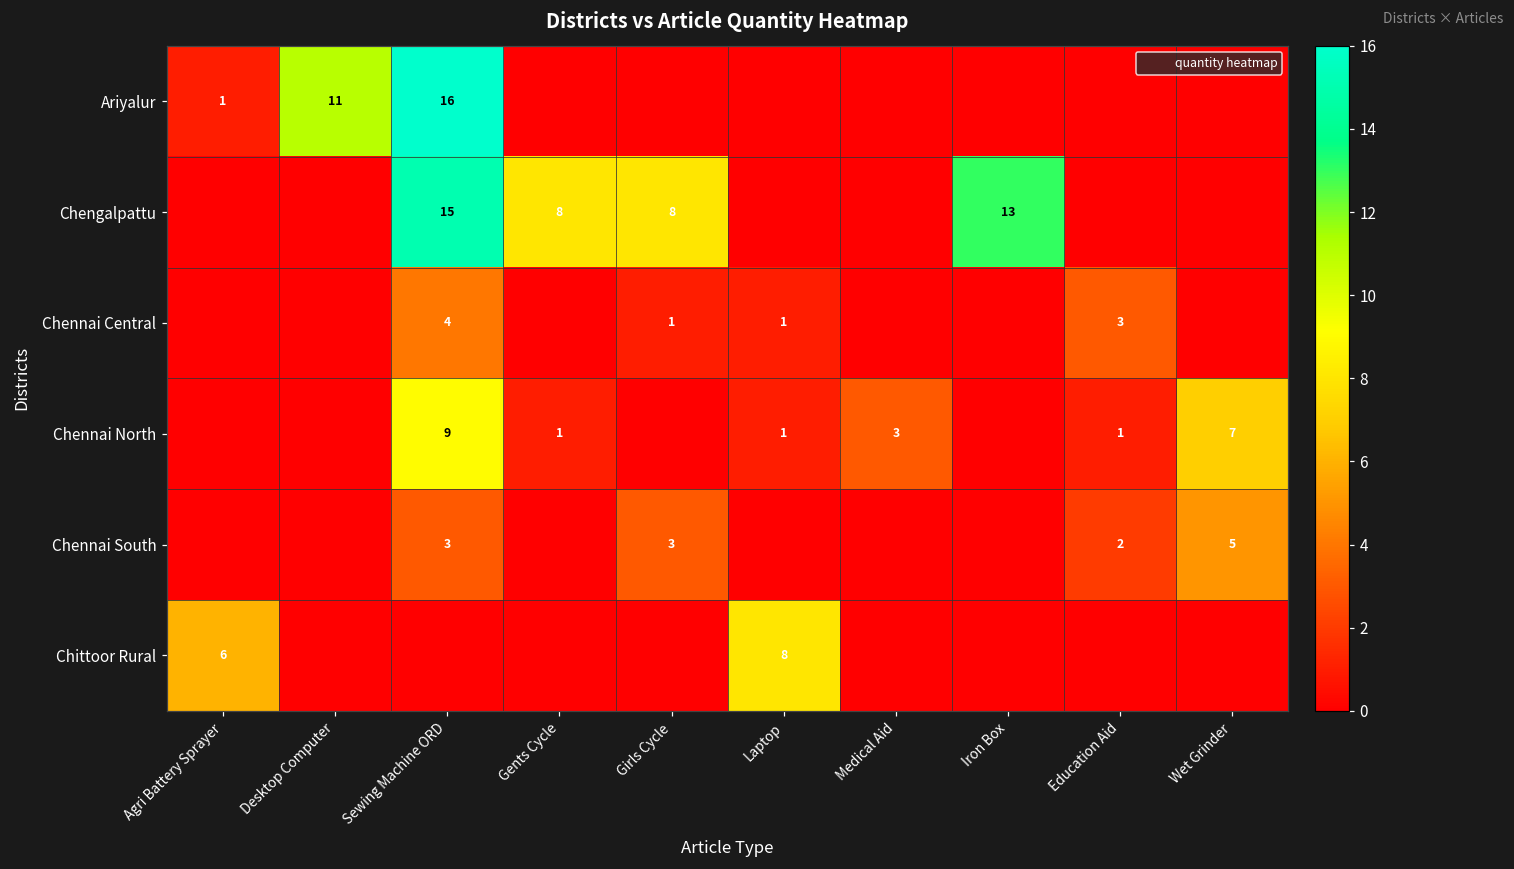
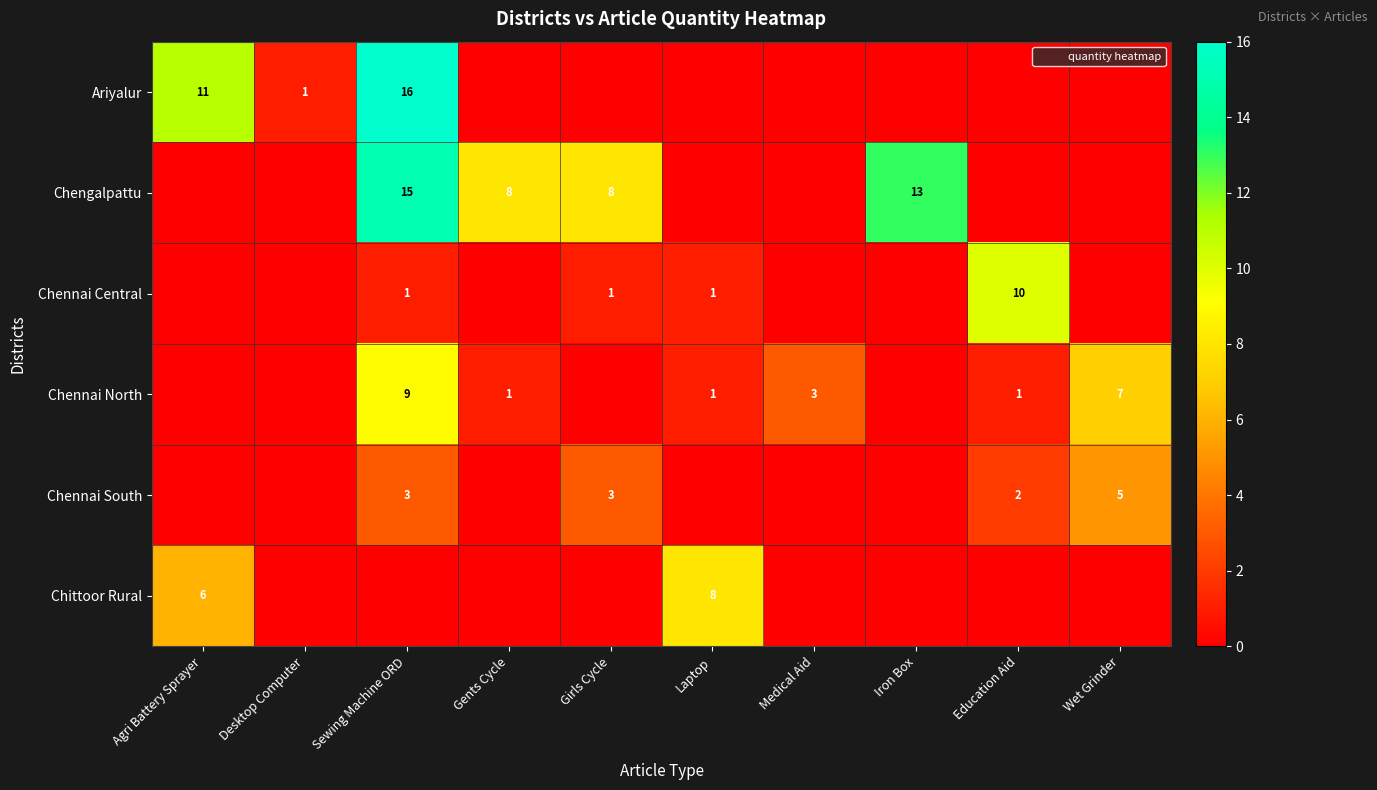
  {
    "Ariyalur": {
-     "Agri Battery Sprayer": 1,
-     "Desktop Computer": 11,
+     "Agri Battery Sprayer": 11,
+     "Desktop Computer": 1,
      "Sewing Machine ORD": 16
    },
    "Chengalpattu": {
      "Sewing Machine ORD": 15,
      "Gents Cycle": 8,
      "Girls Cycle": 8,
      "Iron Box": 13
    },
    "Chennai Central": {
-     "Sewing Machine ORD": 4,
+     "Sewing Machine ORD": 1,
      "Girls Cycle": 1,
      "Laptop": 1,
-     "Education Aid": 3
+     "Education Aid": 10
    },
    "Chennai North": {
      "Sewing Machine ORD": 9,
      "Gents Cycle": 1,
      "Laptop": 1,
      "Medical Aid": 3,
      "Education Aid": 1,
      "Wet Grinder": 7
    },
    "Chennai South": {
      "Sewing Machine ORD": 3,
      "Girls Cycle": 3,
      "Education Aid": 2,
      "Wet Grinder": 5
    },
    "Chittoor Rural": {
      "Agri Battery Sprayer": 6,
      "Laptop": 8
    }
  }
